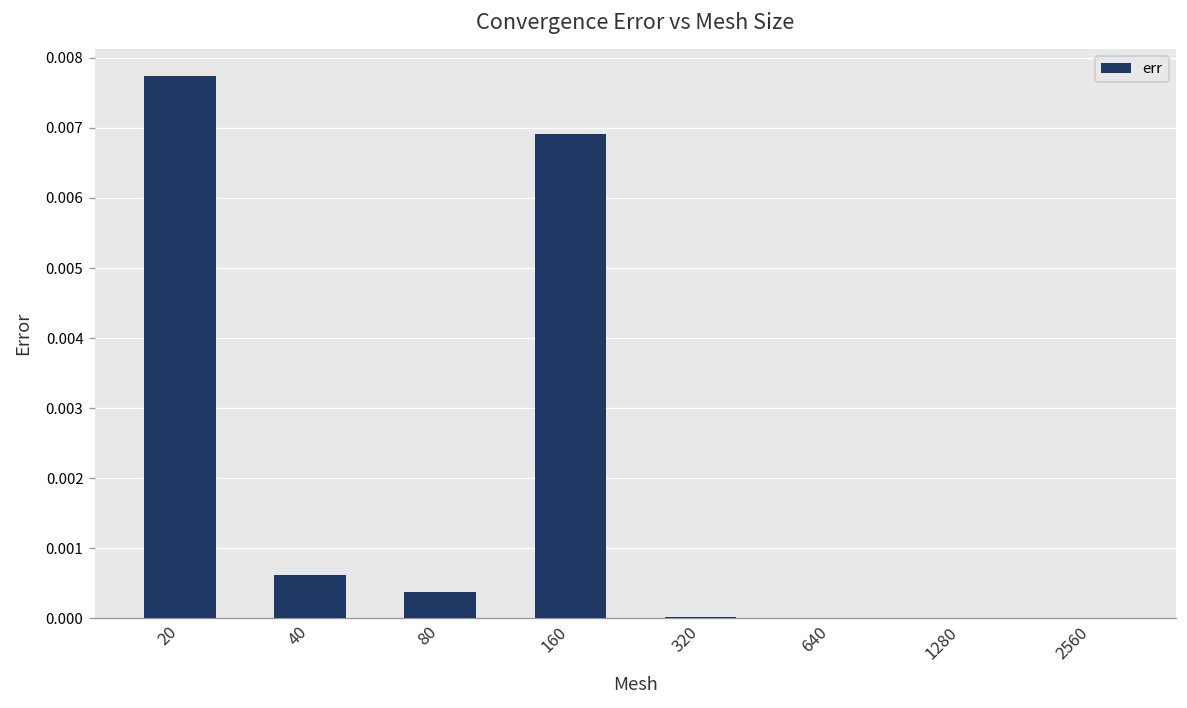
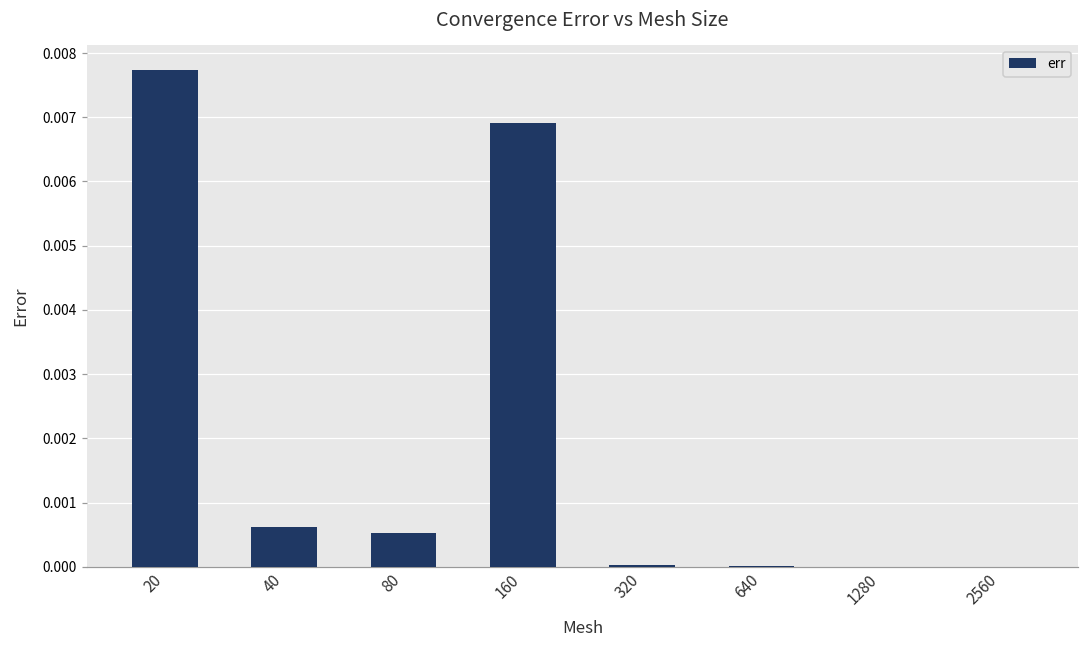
  {
    "20": 0.0077,
    "40": 0.0006,
-   "80": 0.0004,
+   "80": 0.0005,
    "160": 0.0069
  }
